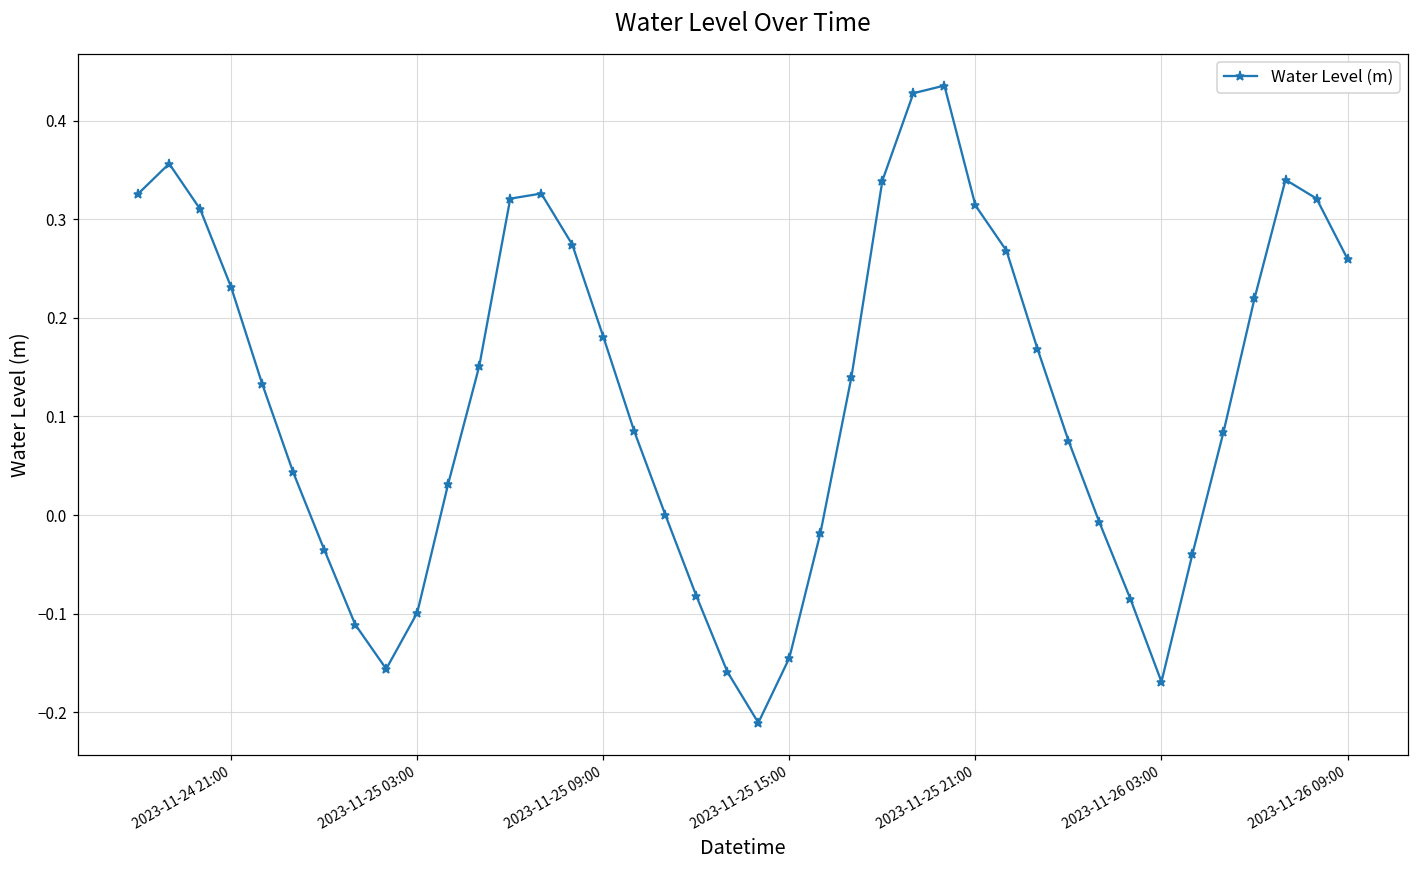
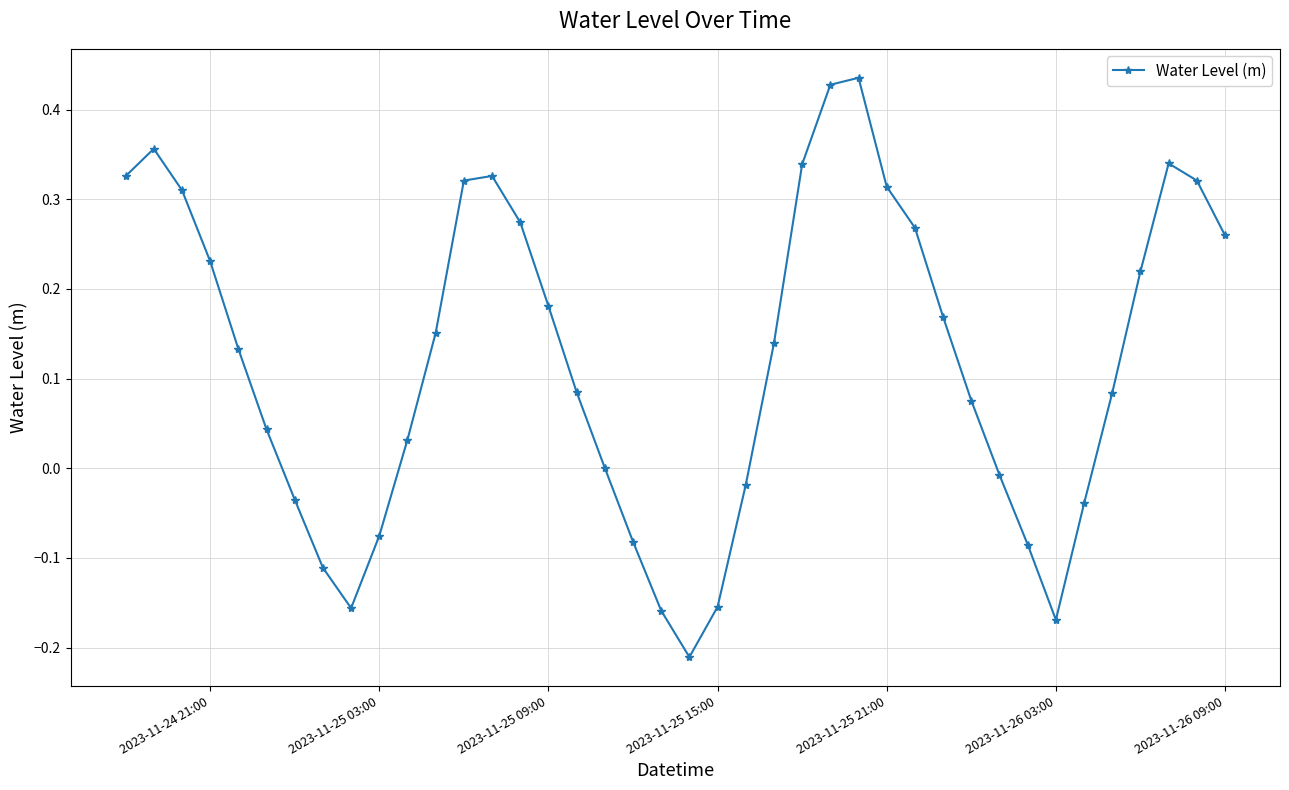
  {
    "2023-11-24 21:00": 0.23,
-   "2023-11-25 03:00": -0.10,
+   "2023-11-25 03:00": -0.08,
    "2023-11-25 09:00": 0.18,
-   "2023-11-25 15:00": -0.14,
+   "2023-11-25 15:00": -0.15,
    "2023-11-25 21:00": 0.31,
    "2023-11-26 03:00": -0.17,
    "2023-11-26 09:00": 0.26
  }
